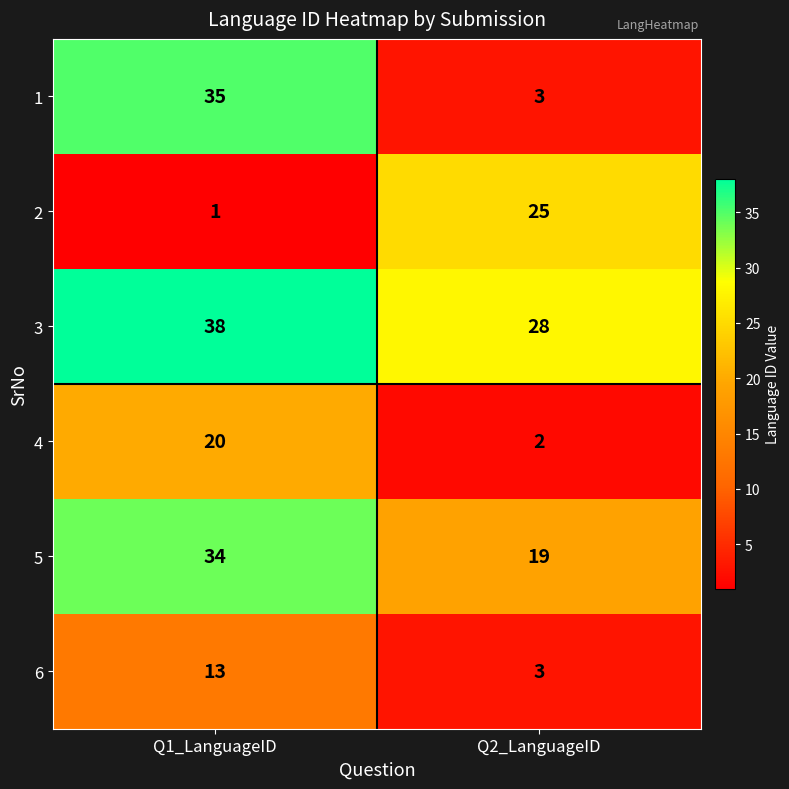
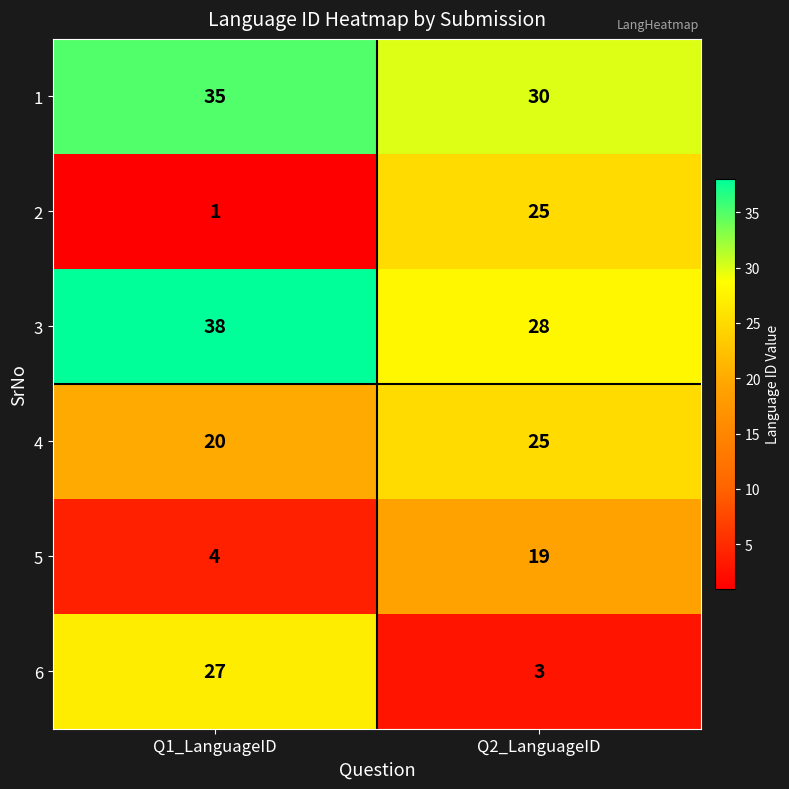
  {
    "1": {
      "Q1_LanguageID": 35,
-     "Q2_LanguageID": 3
+     "Q2_LanguageID": 30
    },
    "2": {
      "Q1_LanguageID": 1,
      "Q2_LanguageID": 25
    },
    "3": {
      "Q1_LanguageID": 38,
      "Q2_LanguageID": 28
    },
    "4": {
      "Q1_LanguageID": 20,
-     "Q2_LanguageID": 2
+     "Q2_LanguageID": 25
    },
    "5": {
-     "Q1_LanguageID": 34,
+     "Q1_LanguageID": 4,
      "Q2_LanguageID": 19
    },
    "6": {
-     "Q1_LanguageID": 13,
+     "Q1_LanguageID": 27,
      "Q2_LanguageID": 3
    }
  }
